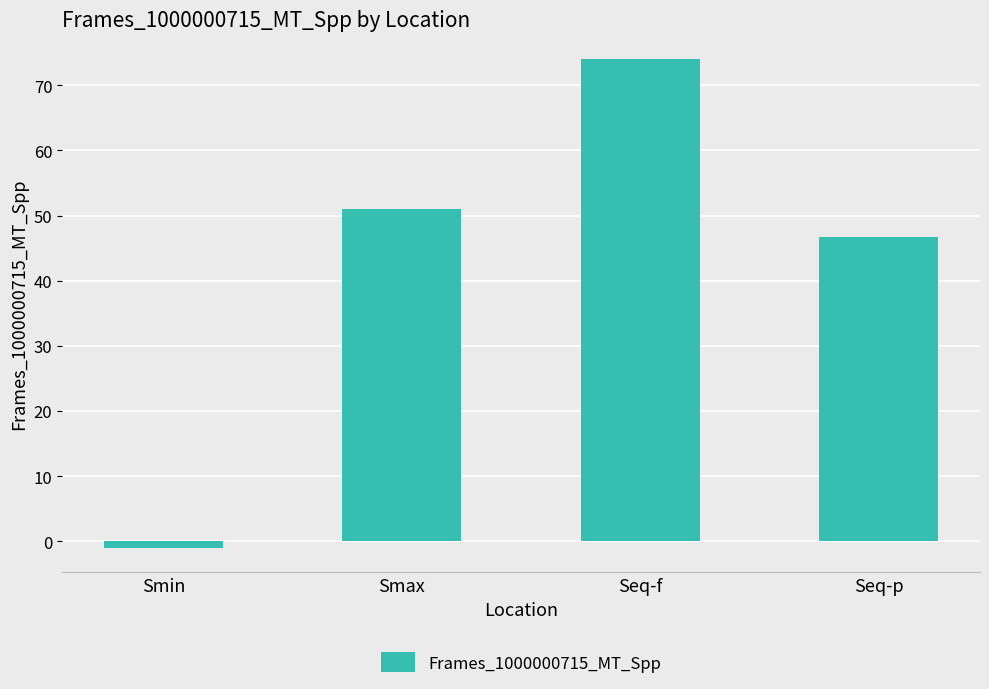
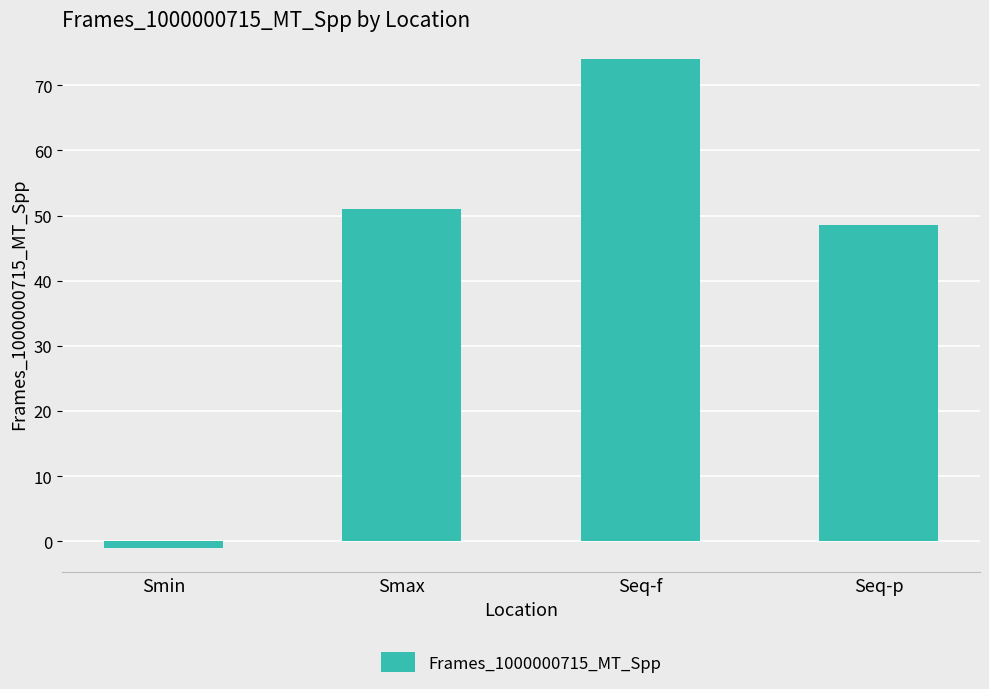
  {
    "Smin": -1,
    "Smax": 51,
    "Seq-f": 74,
-   "Seq-p": 47
+   "Seq-p": 49
  }
